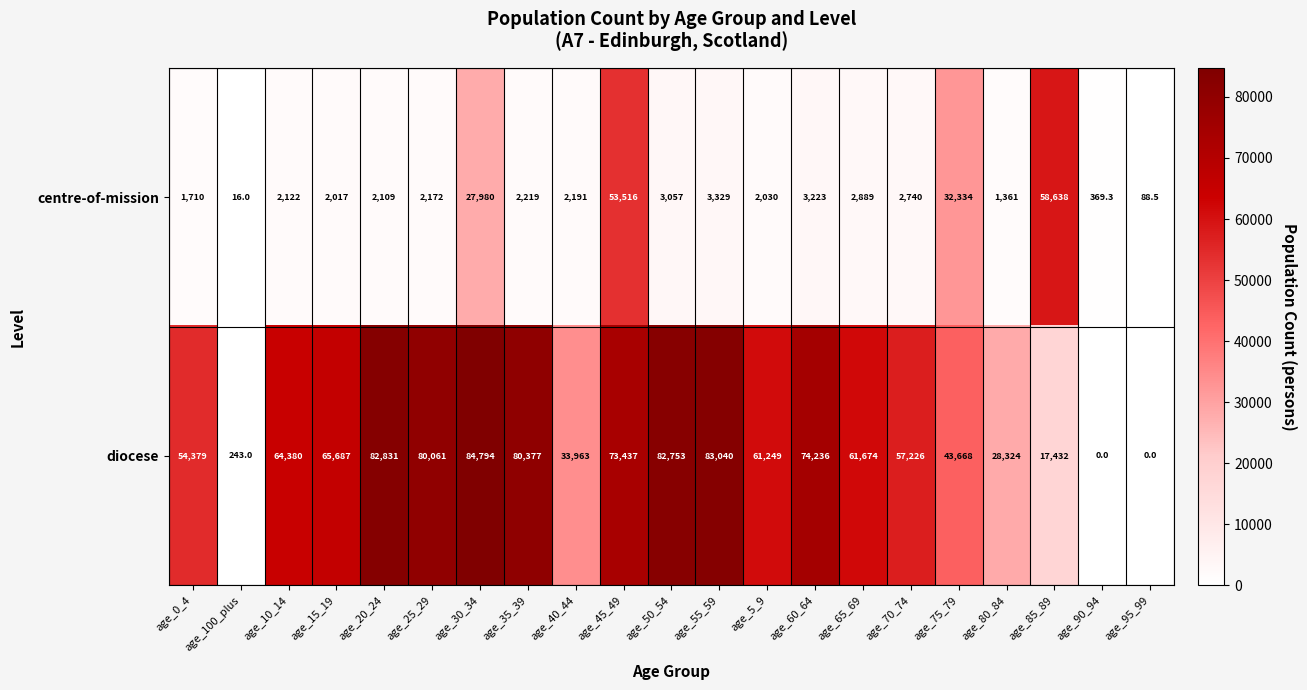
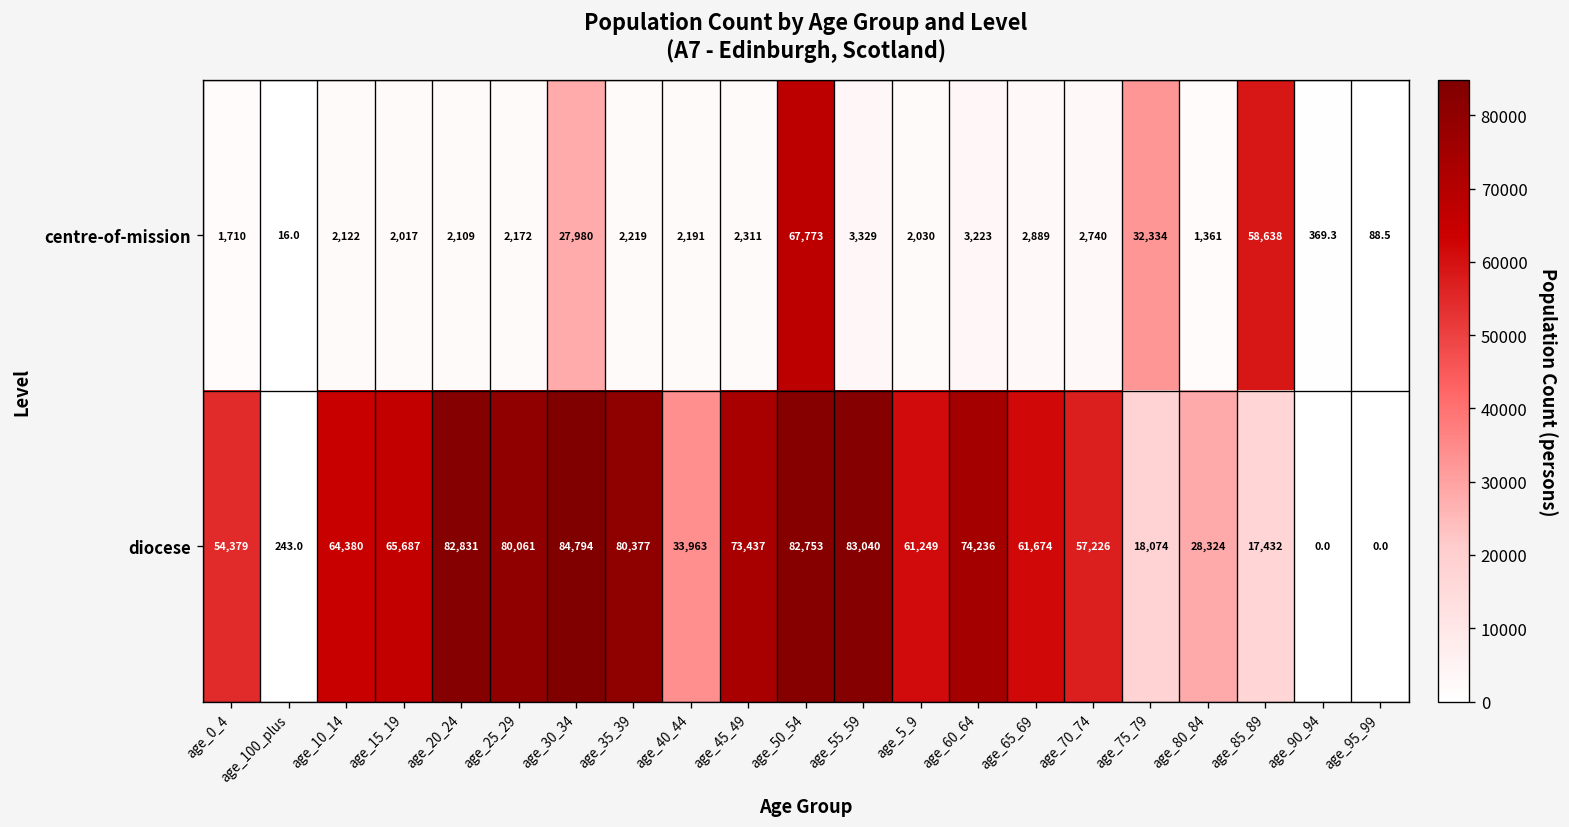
  {
    "centre-of-mission": {
      "age_0_4": "1,710",
      "age_100_plus": "16.0",
      "age_10_14": "2,122",
      "age_15_19": "2,017",
      "age_20_24": "2,109",
      "age_25_29": "2,172",
      "age_30_34": "27,980",
      "age_35_39": "2,219",
      "age_40_44": "2,191",
-     "age_45_49": "53,516",
-     "age_50_54": "3,057",
+     "age_45_49": "2,311",
+     "age_50_54": "67,773",
      "age_55_59": "3,329",
      "age_5_9": "2,030",
      "age_60_64": "3,223",
      "age_65_69": "2,889",
      "age_70_74": "2,740",
      "age_75_79": "32,334",
      "age_80_84": "1,361",
      "age_85_89": "58,638",
      "age_90_94": "369.3",
      "age_95_99": "88.5"
    },
    "diocese": {
      "age_0_4": "54,379",
      "age_100_plus": "243.0",
      "age_10_14": "64,380",
      "age_15_19": "65,687",
      "age_20_24": "82,831",
      "age_25_29": "80,061",
      "age_30_34": "84,794",
      "age_35_39": "80,377",
      "age_40_44": "33,963",
      "age_45_49": "73,437",
      "age_50_54": "82,753",
      "age_55_59": "83,040",
      "age_5_9": "61,249",
      "age_60_64": "74,236",
      "age_65_69": "61,674",
      "age_70_74": "57,226",
-     "age_75_79": "43,668",
+     "age_75_79": "18,074",
      "age_80_84": "28,324",
      "age_85_89": "17,432",
      "age_90_94": "0.0",
      "age_95_99": "0.0"
    }
  }
